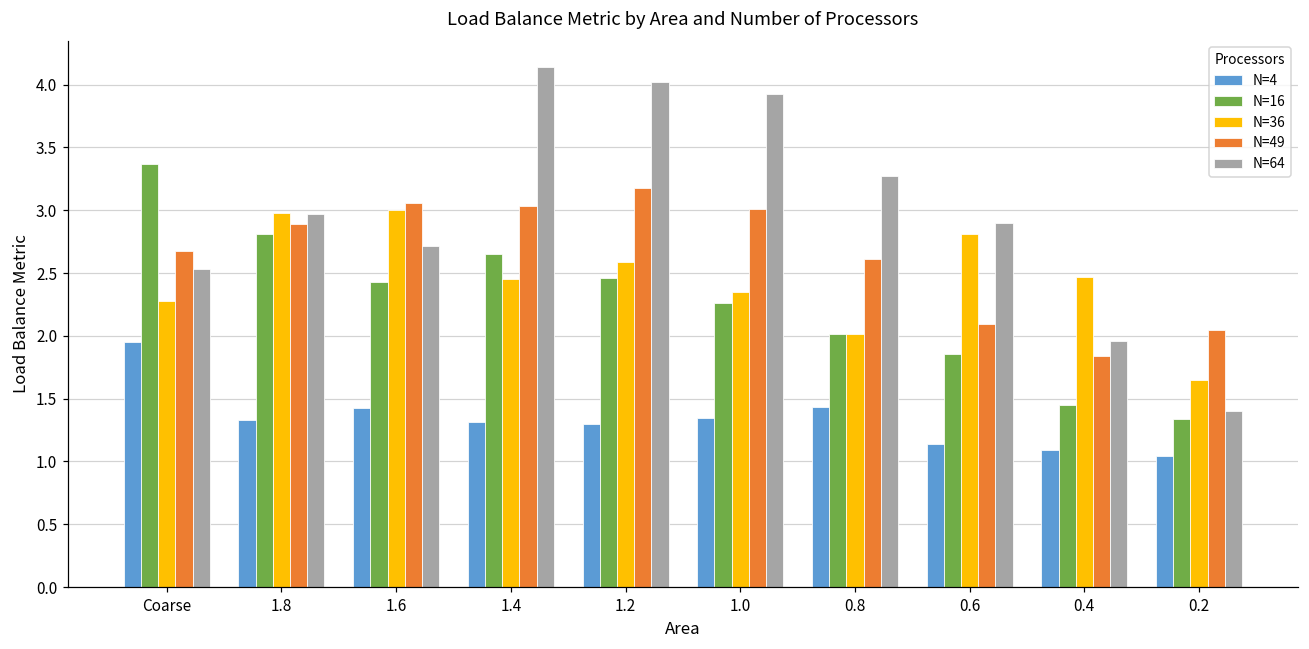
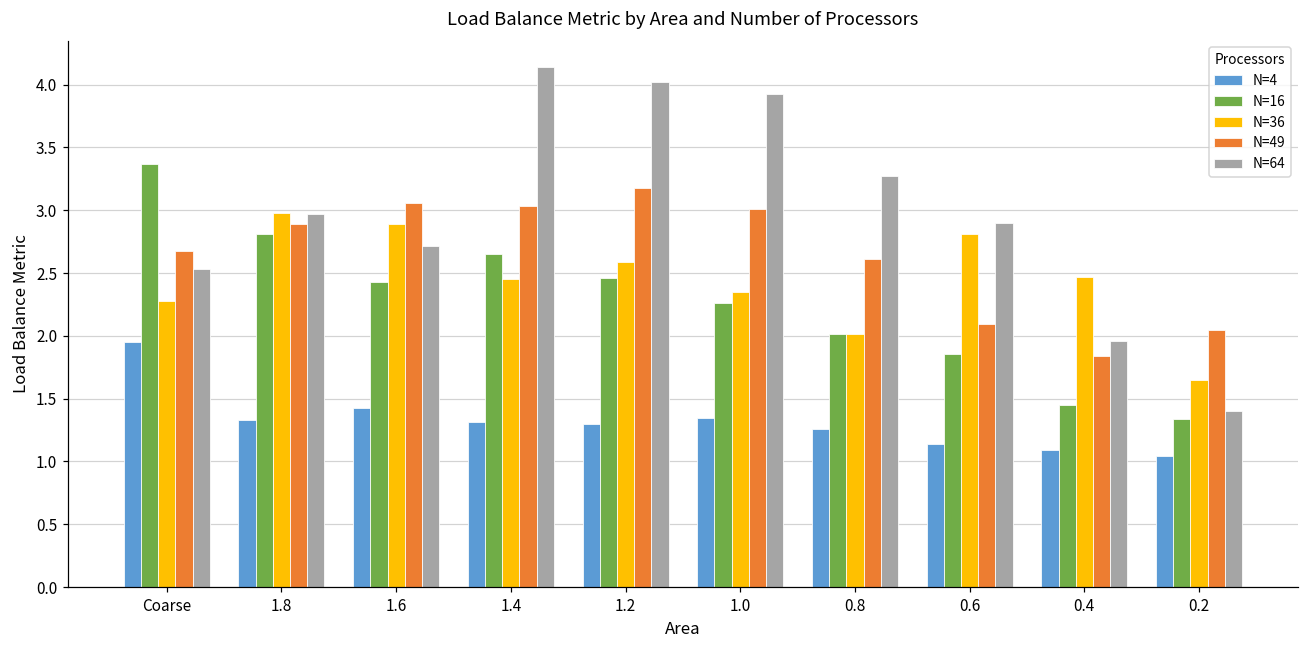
  {
    "N=4": {
      "Coarse": 1.95,
      "1.8": 1.33,
      "1.6": 1.42,
      "1.4": 1.32,
      "1.2": 1.30,
      "1.0": 1.35,
-     "0.8": 1.44,
+     "0.8": 1.26,
      "0.6": 1.14,
      "0.4": 1.09,
      "0.2": 1.05
    },
    "N=16": {
      "Coarse": 3.37,
      "1.8": 2.81,
      "1.6": 2.43,
      "1.4": 2.65,
      "1.2": 2.46,
      "1.0": 2.26,
      "0.8": 2.02,
      "0.6": 1.86,
      "0.4": 1.45,
      "0.2": 1.34
    },
    "N=36": {
      "Coarse": 2.28,
      "1.8": 2.98,
-     "1.6": 3.00,
+     "1.6": 2.89,
      "1.4": 2.45,
      "1.2": 2.59,
      "1.0": 2.35,
      "0.8": 2.02,
      "0.6": 2.81,
      "0.4": 2.47,
      "0.2": 1.65
    },
    "N=49": {
      "Coarse": 2.68,
      "1.8": 2.89,
      "1.6": 3.05,
      "1.4": 3.03,
      "1.2": 3.18,
      "1.0": 3.01,
      "0.8": 2.61,
      "0.6": 2.09,
      "0.4": 1.84,
      "0.2": 2.05
    },
    "N=64": {
      "Coarse": 2.53,
      "1.8": 2.97,
      "1.6": 2.71,
      "1.4": 4.14,
      "1.2": 4.02,
      "1.0": 3.93,
      "0.8": 3.27,
      "0.6": 2.90,
      "0.4": 1.96,
      "0.2": 1.40
    }
  }
